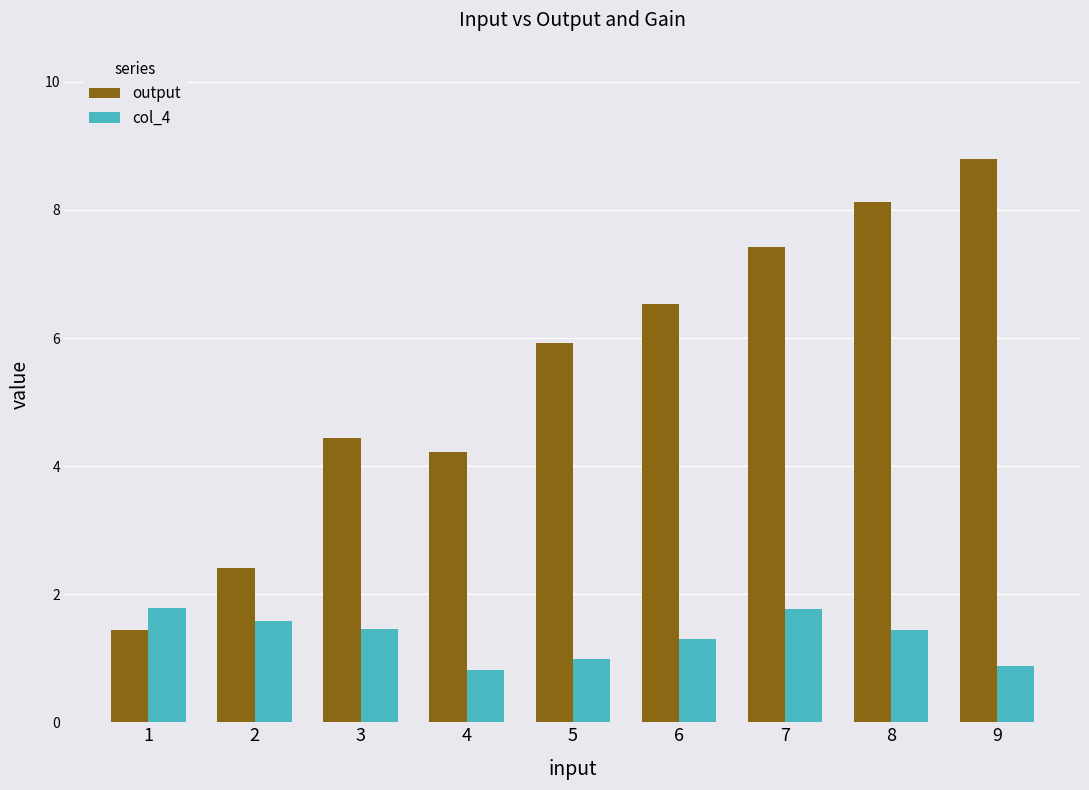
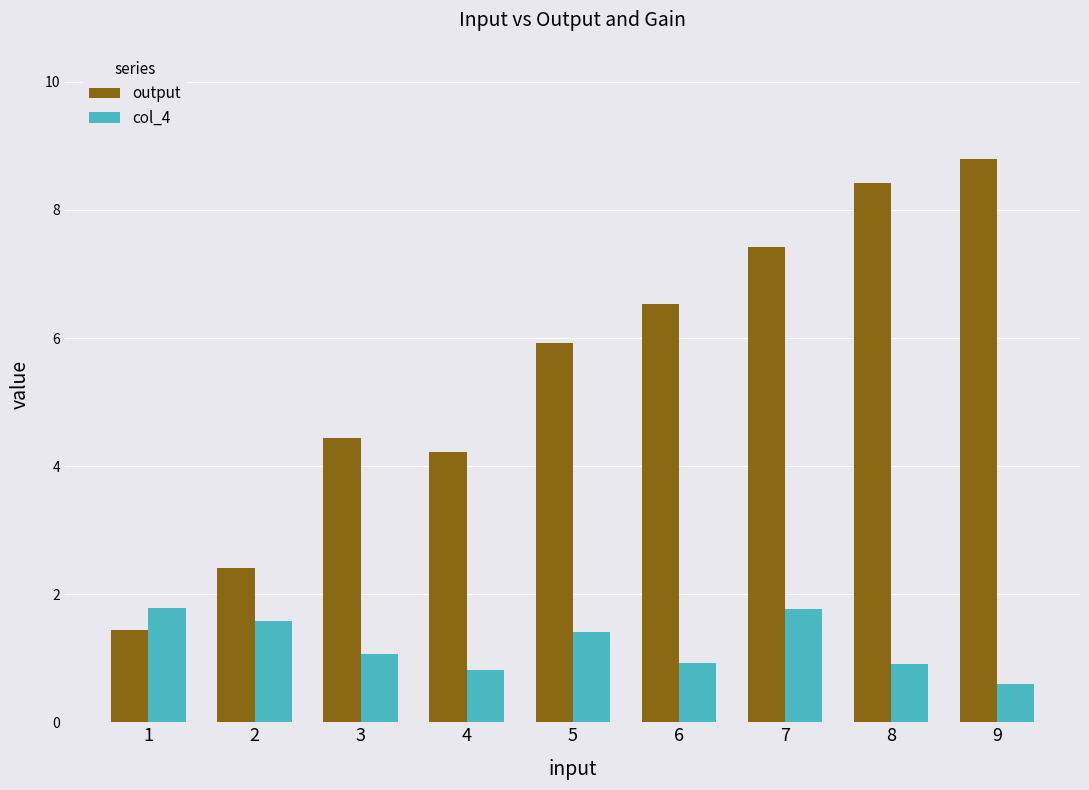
  {
    "output": {
      "1": 1.4,
      "2": 2.4,
      "3": 4.4,
      "4": 4.2,
      "5": 5.9,
      "6": 6.5,
      "7": 7.4,
-     "8": 8.1,
+     "8": 8.4,
      "9": 8.8
    },
    "col_4": {
      "1": 1.8,
      "2": 1.6,
-     "3": 1.5,
+     "3": 1.1,
      "4": 0.8,
-     "5": 1.0,
-     "6": 1.3,
+     "5": 1.4,
+     "6": 0.9,
      "7": 1.8,
-     "8": 1.4,
-     "9": 0.9
+     "8": 0.9,
+     "9": 0.6
    }
  }
